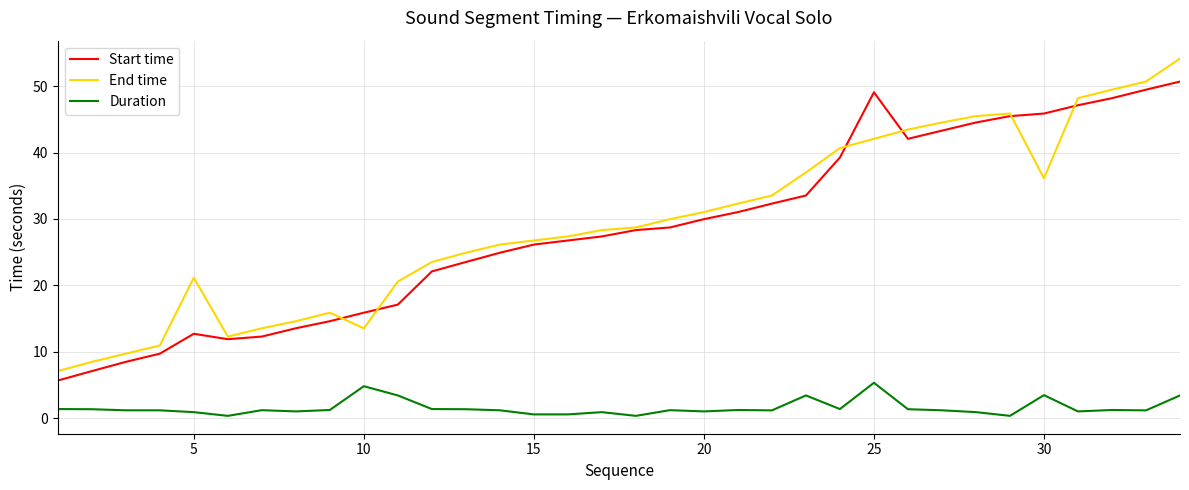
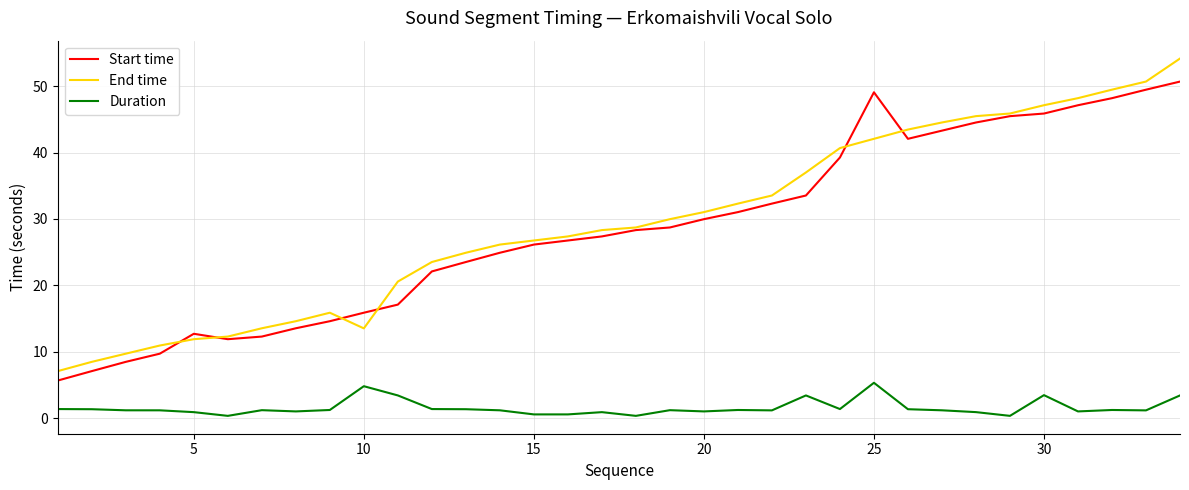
  {
    "Start time": {
      "5": 13,
      "10": 16,
      "15": 26,
      "20": 30,
      "25": 49,
      "30": 46
    },
    "End time": {
-     "5": 21,
+     "5": 12,
      "10": 14,
      "15": 27,
      "20": 31,
      "25": 42,
-     "30": 36
+     "30": 47
    },
    "Duration": {
      "5": 1,
      "10": 5,
      "15": 1,
      "20": 1,
      "25": 5,
      "30": 4
    }
  }
